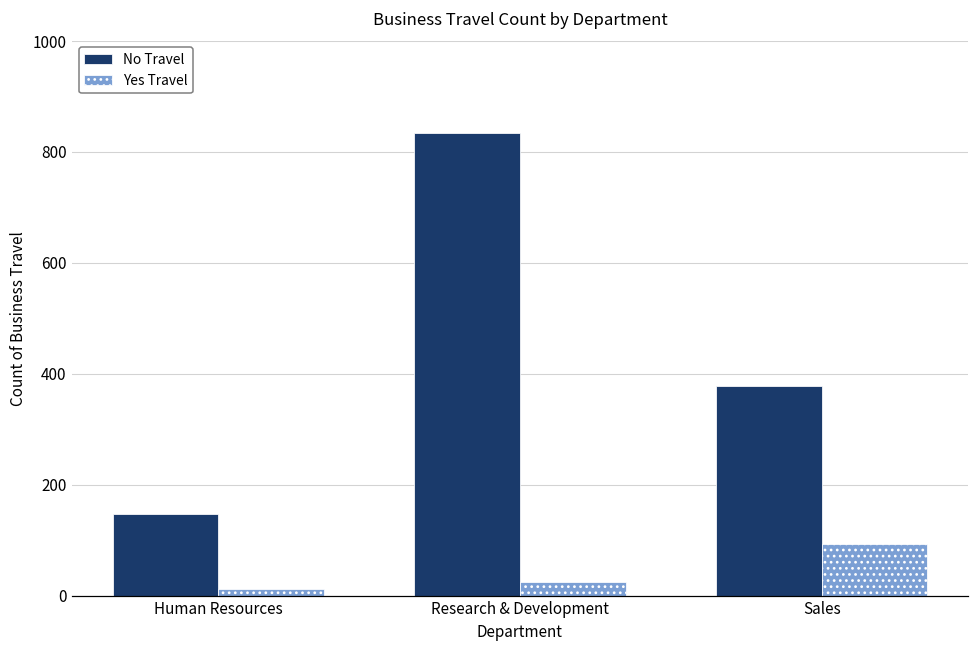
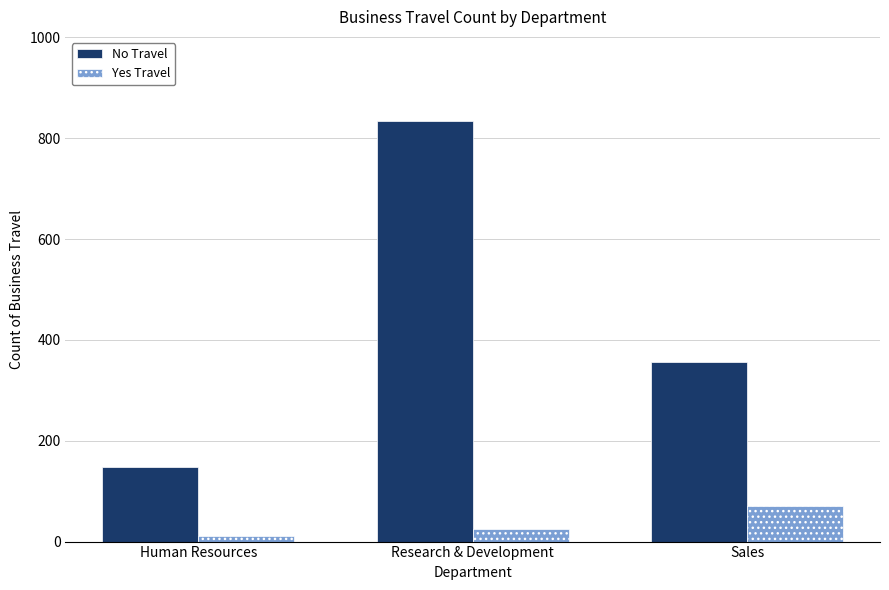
  {
    "No Travel": {
      "Human Resources": 150,
      "Research & Development": 830,
-     "Sales": 380
+     "Sales": 360
    },
    "Yes Travel": {
      "Human Resources": 10,
      "Research & Development": 20,
-     "Sales": 90
+     "Sales": 70
    }
  }
